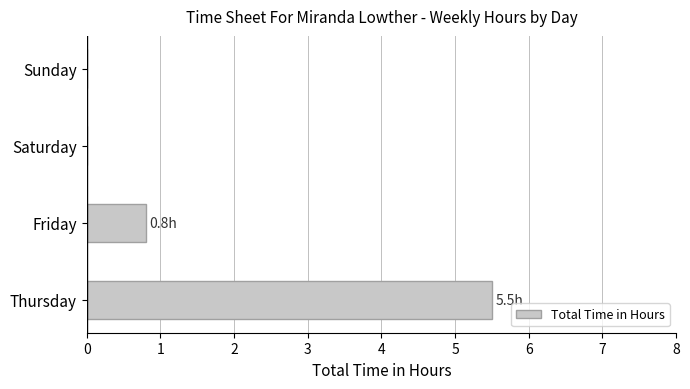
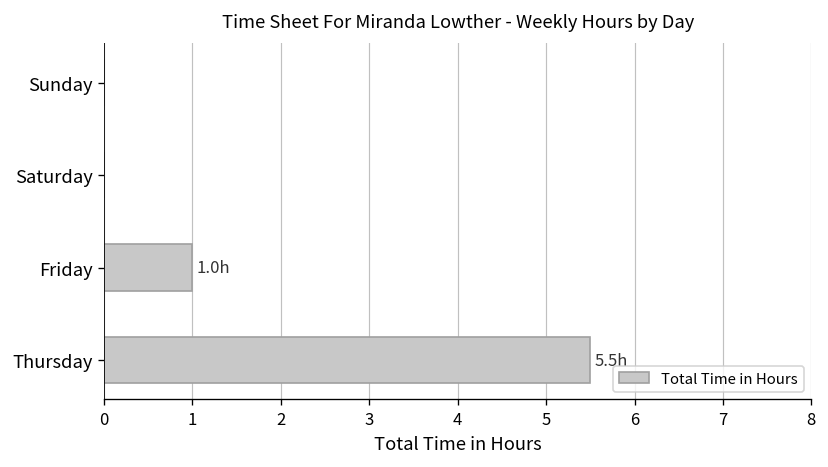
  {
-   "Friday": "0.8h"
+   "Friday": "1.0h"
  }
